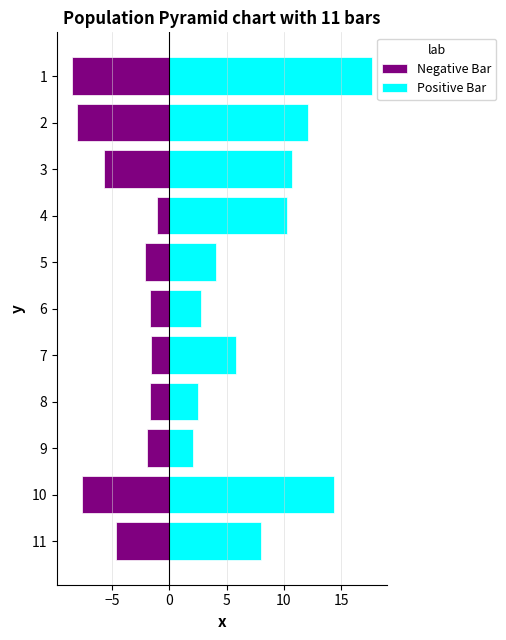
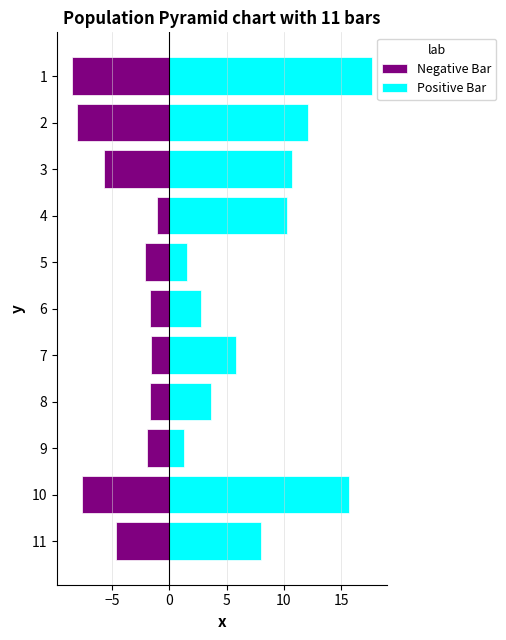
  {
    "Negative Bar": {
      "1": -8.5,
      "2": -8.1,
      "3": -5.7,
      "4": -1.1,
      "5": -2.1,
      "6": -1.7,
      "7": -1.6,
      "8": -1.7,
      "9": -2.0,
      "10": -7.6,
      "11": -4.6
    },
    "Positive Bar": {
      "1": 17.7,
      "2": 12.1,
      "3": 10.7,
      "4": 10.3,
-     "5": 4.1,
+     "5": 1.6,
      "6": 2.8,
      "7": 5.8,
-     "8": 2.5,
-     "9": 2.0,
-     "10": 14.4,
+     "8": 3.6,
+     "9": 1.3,
+     "10": 15.7,
      "11": 8.0
    }
  }
